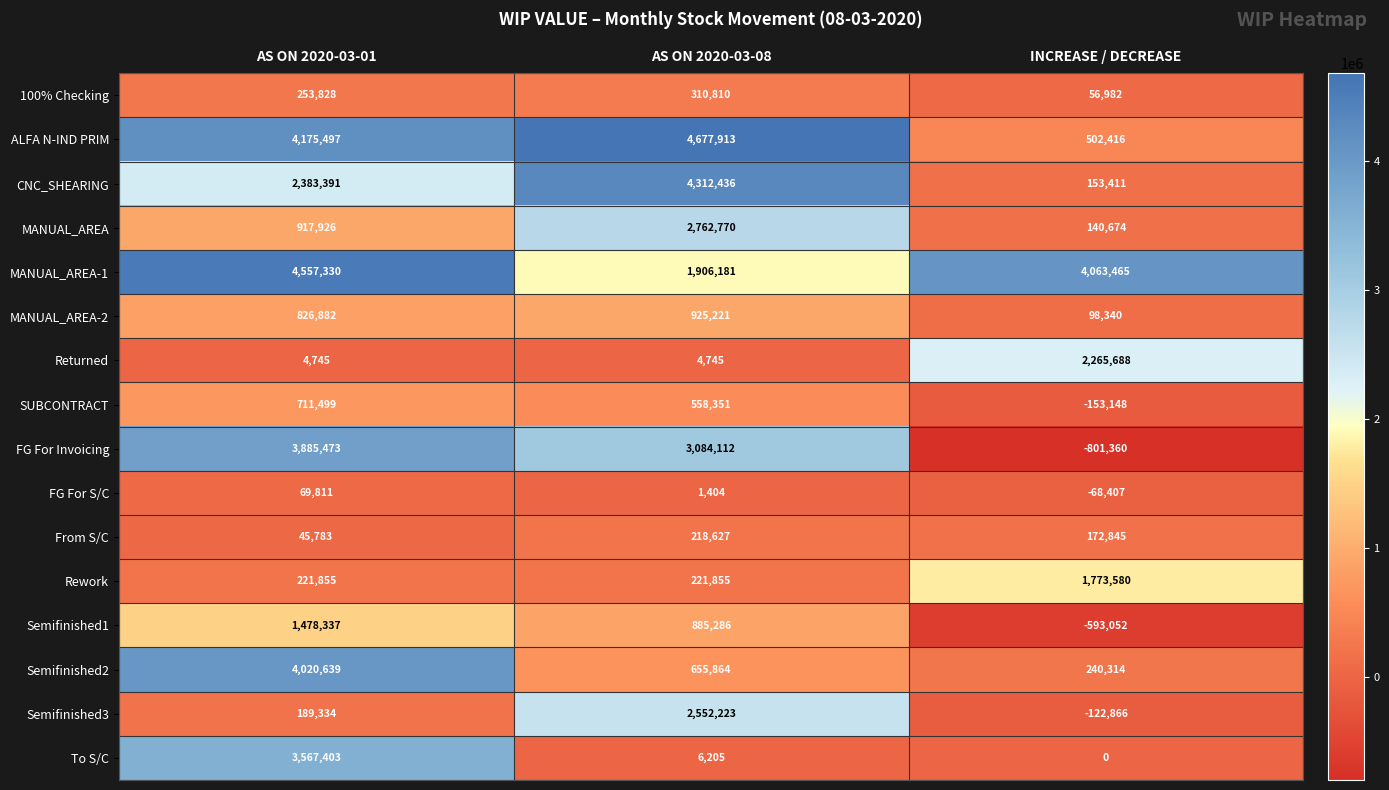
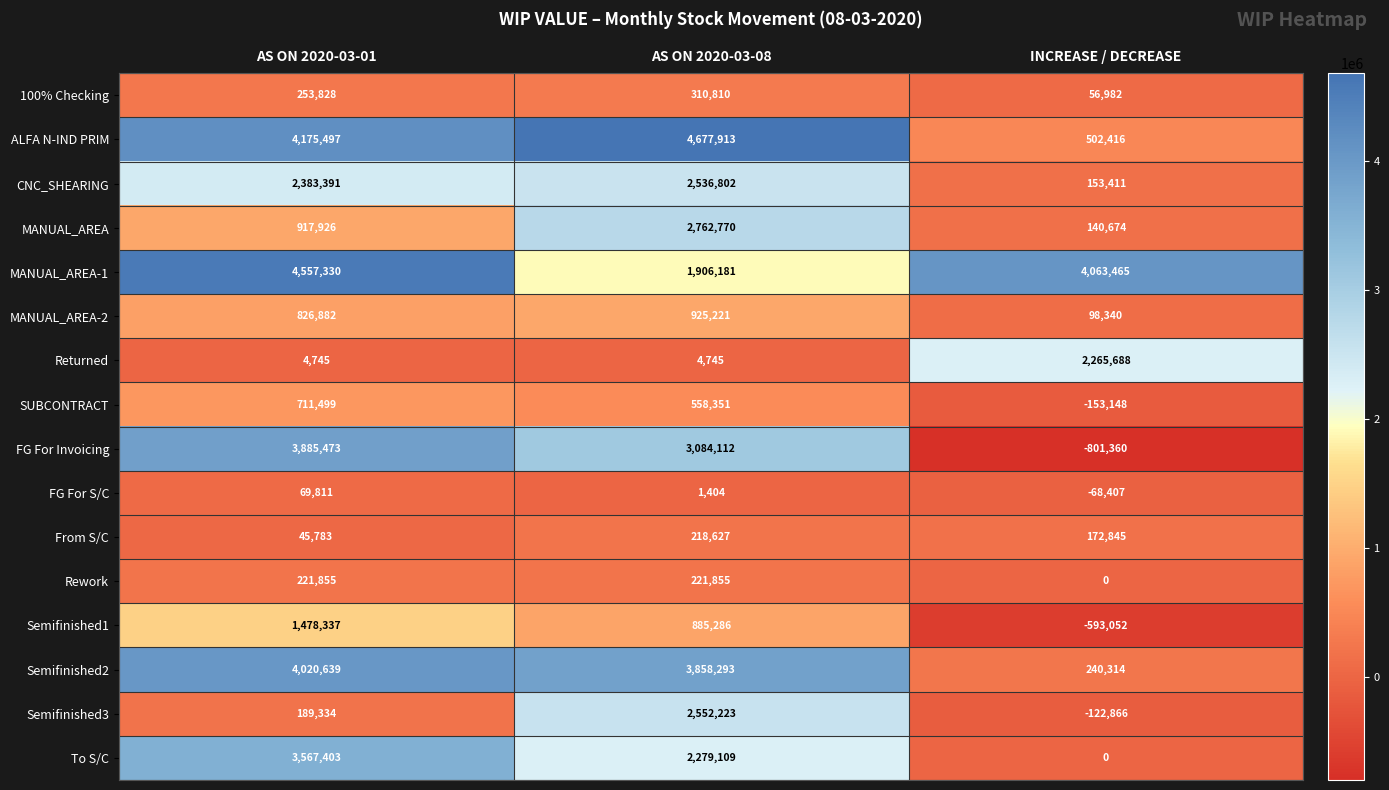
  {
    "100% Checking": {
      "AS ON 2020-03-01": "253,828",
      "AS ON 2020-03-08": "310,810",
      "INCREASE / DECREASE": "56,982"
    },
    "ALFA N-IND PRIM": {
      "AS ON 2020-03-01": "4,175,497",
      "AS ON 2020-03-08": "4,677,913",
      "INCREASE / DECREASE": "502,416"
    },
    "CNC_SHEARING": {
      "AS ON 2020-03-01": "2,383,391",
-     "AS ON 2020-03-08": "4,312,436",
+     "AS ON 2020-03-08": "2,536,802",
      "INCREASE / DECREASE": "153,411"
    },
    "MANUAL_AREA": {
      "AS ON 2020-03-01": "917,926",
      "AS ON 2020-03-08": "2,762,770",
      "INCREASE / DECREASE": "140,674"
    },
    "MANUAL_AREA-1": {
      "AS ON 2020-03-01": "4,557,330",
      "AS ON 2020-03-08": "1,906,181",
      "INCREASE / DECREASE": "4,063,465"
    },
    "MANUAL_AREA-2": {
      "AS ON 2020-03-01": "826,882",
      "AS ON 2020-03-08": "925,221",
      "INCREASE / DECREASE": "98,340"
    },
    "Returned": {
      "AS ON 2020-03-01": "4,745",
      "AS ON 2020-03-08": "4,745",
      "INCREASE / DECREASE": "2,265,688"
    },
    "SUBCONTRACT": {
      "AS ON 2020-03-01": "711,499",
      "AS ON 2020-03-08": "558,351",
      "INCREASE / DECREASE": "-153,148"
    },
    "FG For Invoicing": {
      "AS ON 2020-03-01": "3,885,473",
      "AS ON 2020-03-08": "3,084,112",
      "INCREASE / DECREASE": "-801,360"
    },
    "FG For S/C": {
      "AS ON 2020-03-01": "69,811",
      "AS ON 2020-03-08": "1,404",
      "INCREASE / DECREASE": "-68,407"
    },
    "From S/C": {
      "AS ON 2020-03-01": "45,783",
      "AS ON 2020-03-08": "218,627",
      "INCREASE / DECREASE": "172,845"
    },
    "Rework": {
      "AS ON 2020-03-01": "221,855",
      "AS ON 2020-03-08": "221,855",
-     "INCREASE / DECREASE": "1,773,580"
+     "INCREASE / DECREASE": "0"
    },
    "Semifinished1": {
      "AS ON 2020-03-01": "1,478,337",
      "AS ON 2020-03-08": "885,286",
      "INCREASE / DECREASE": "-593,052"
    },
    "Semifinished2": {
      "AS ON 2020-03-01": "4,020,639",
-     "AS ON 2020-03-08": "655,864",
+     "AS ON 2020-03-08": "3,858,293",
      "INCREASE / DECREASE": "240,314"
    },
    "Semifinished3": {
      "AS ON 2020-03-01": "189,334",
      "AS ON 2020-03-08": "2,552,223",
      "INCREASE / DECREASE": "-122,866"
    },
    "To S/C": {
      "AS ON 2020-03-01": "3,567,403",
-     "AS ON 2020-03-08": "6,205",
+     "AS ON 2020-03-08": "2,279,109",
      "INCREASE / DECREASE": "0"
    }
  }
